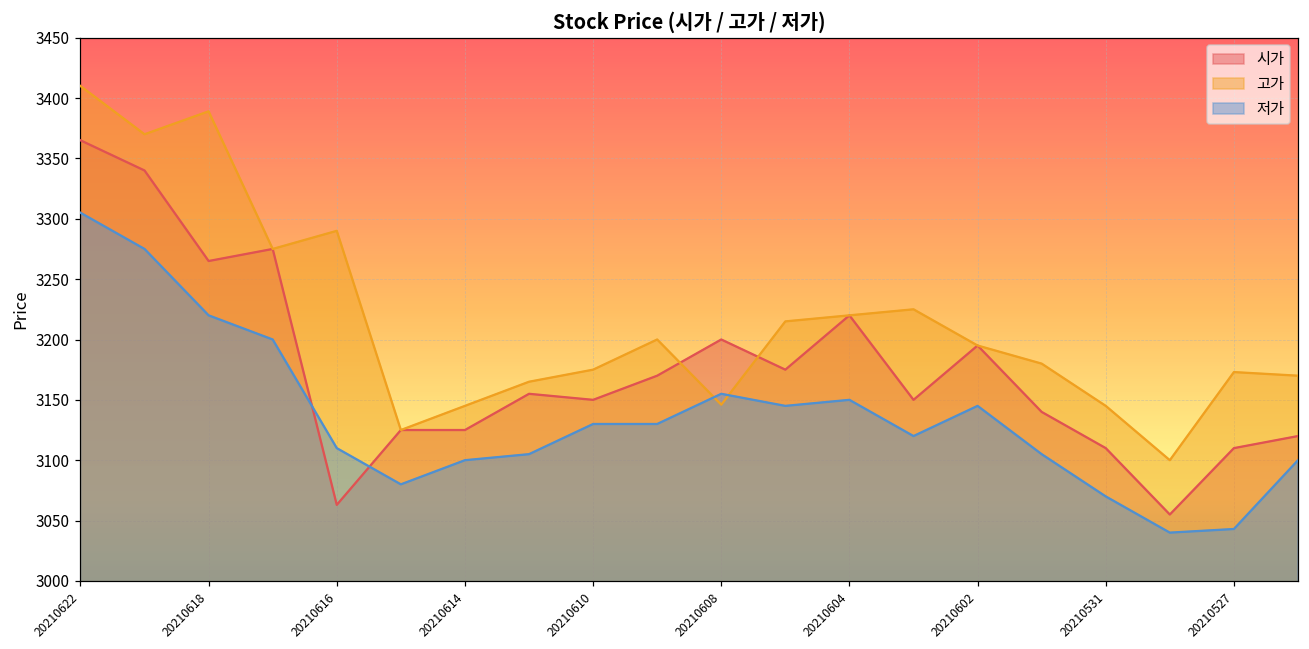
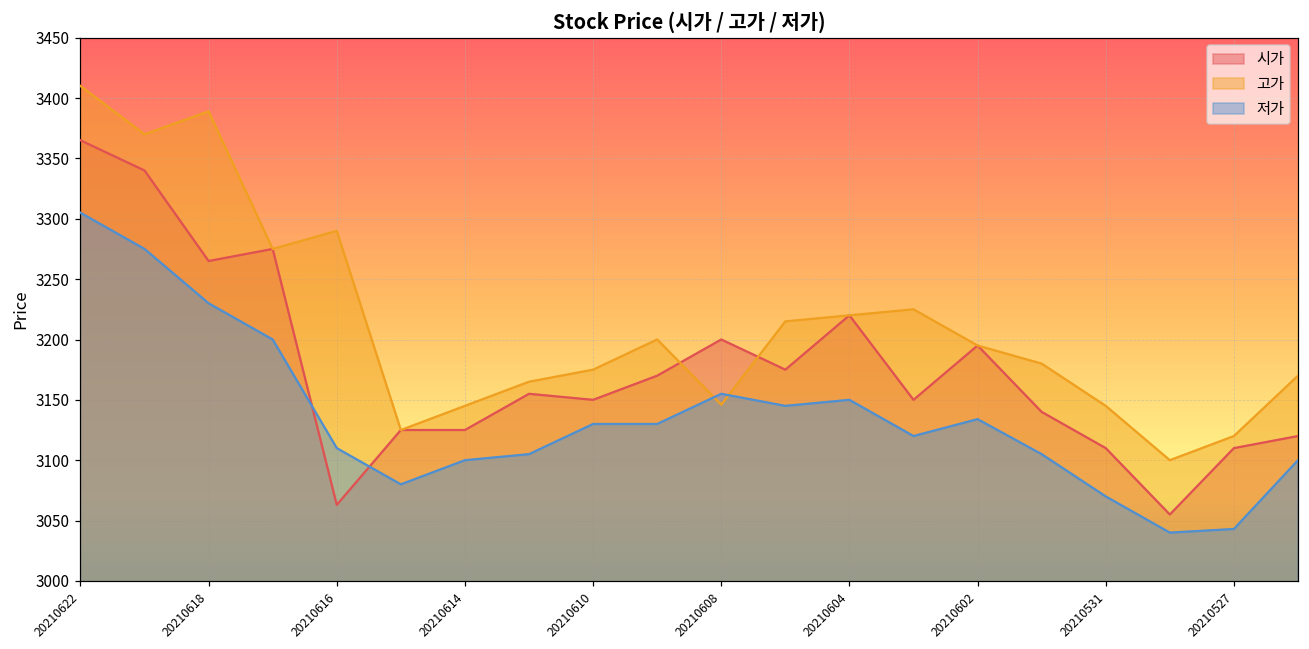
  {
    "시가": {
      "20210622": 3365,
      "20210618": 3265,
      "20210616": 3063,
      "20210614": 3125,
      "20210610": 3150,
      "20210608": 3200,
      "20210531": 3110,
      "20210527": 3110
    },
    "고가": {
      "20210622": 3410,
      "20210618": 3389,
      "20210616": 3290,
      "20210614": 3145,
      "20210610": 3175,
      "20210608": 3146,
      "20210531": 3145,
-     "20210527": 3173
+     "20210527": 3120
    },
    "저가": {
      "20210622": 3305,
-     "20210618": 3220,
+     "20210618": 3230,
      "20210616": 3110,
      "20210614": 3100,
      "20210610": 3130,
      "20210608": 3155,
      "20210604": 3150,
-     "20210602": 3145,
+     "20210602": 3134,
      "20210531": 3070,
      "20210527": 3043
    }
  }
